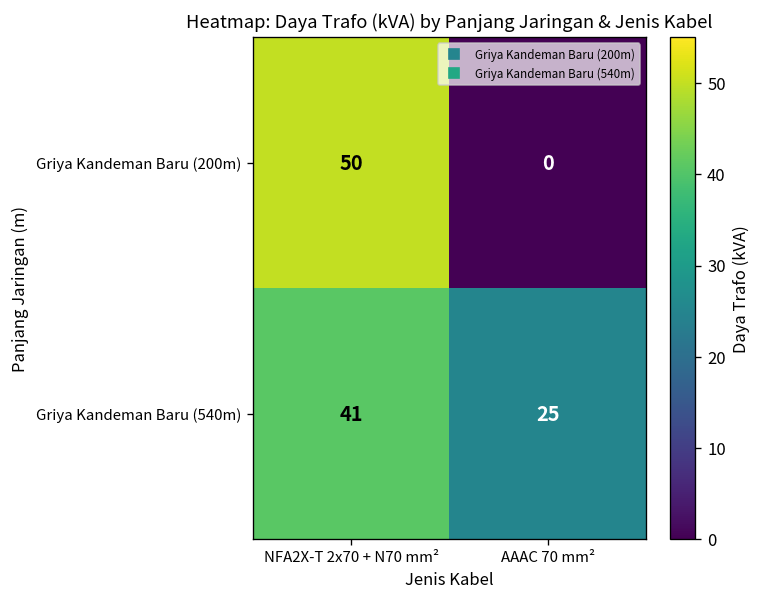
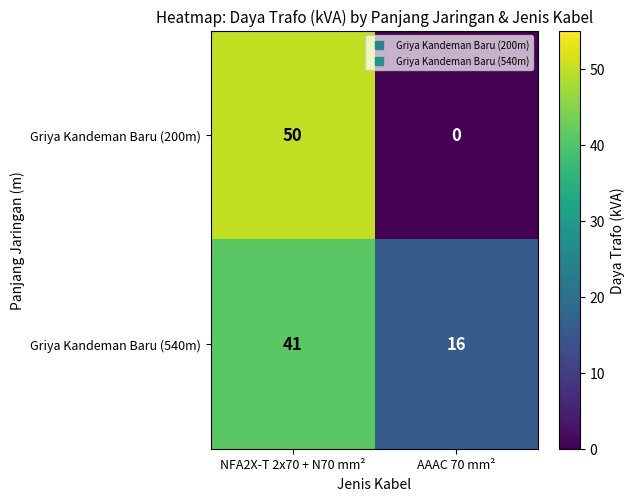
  {
    "Griya Kandeman Baru (200m)": {
      "NFA2X-T 2x70 + N70 mm²": 50,
      "AAAC 70 mm²": 0
    },
    "Griya Kandeman Baru (540m)": {
      "NFA2X-T 2x70 + N70 mm²": 41,
-     "AAAC 70 mm²": 25
+     "AAAC 70 mm²": 16
    }
  }
